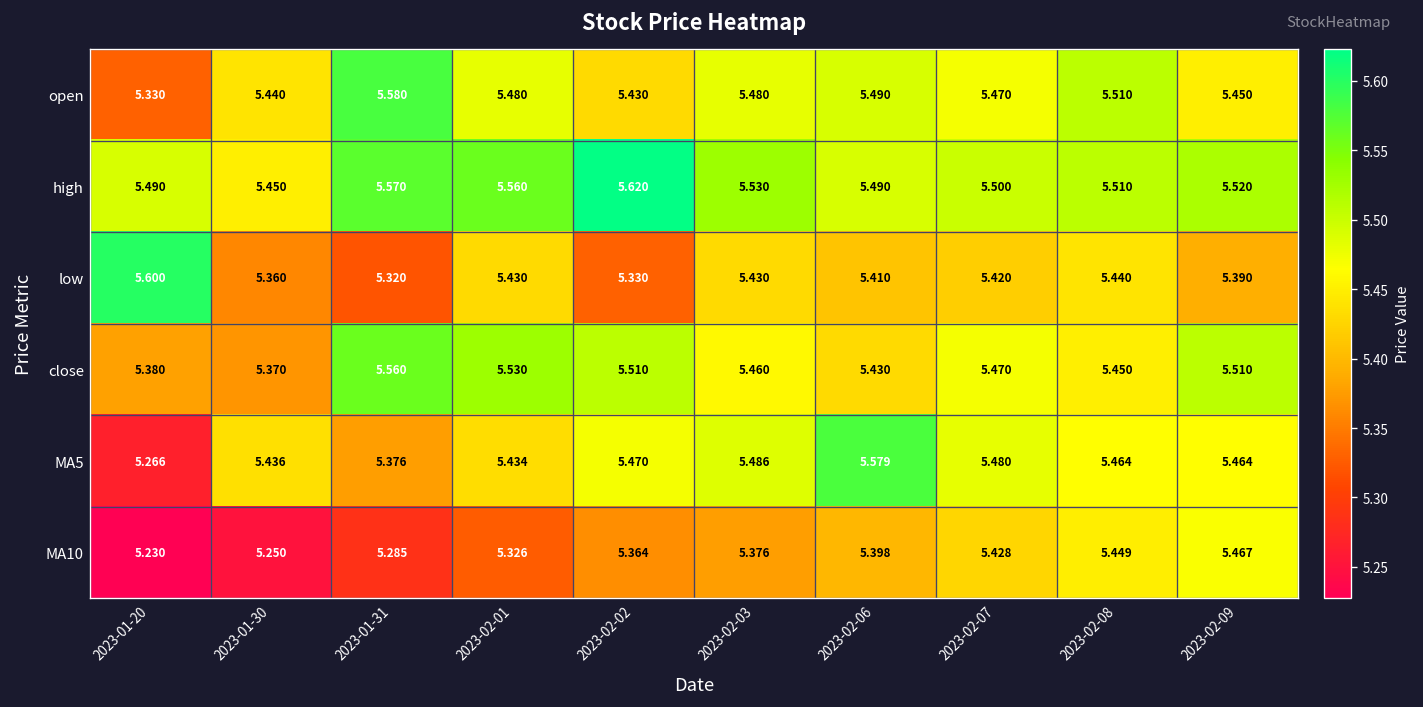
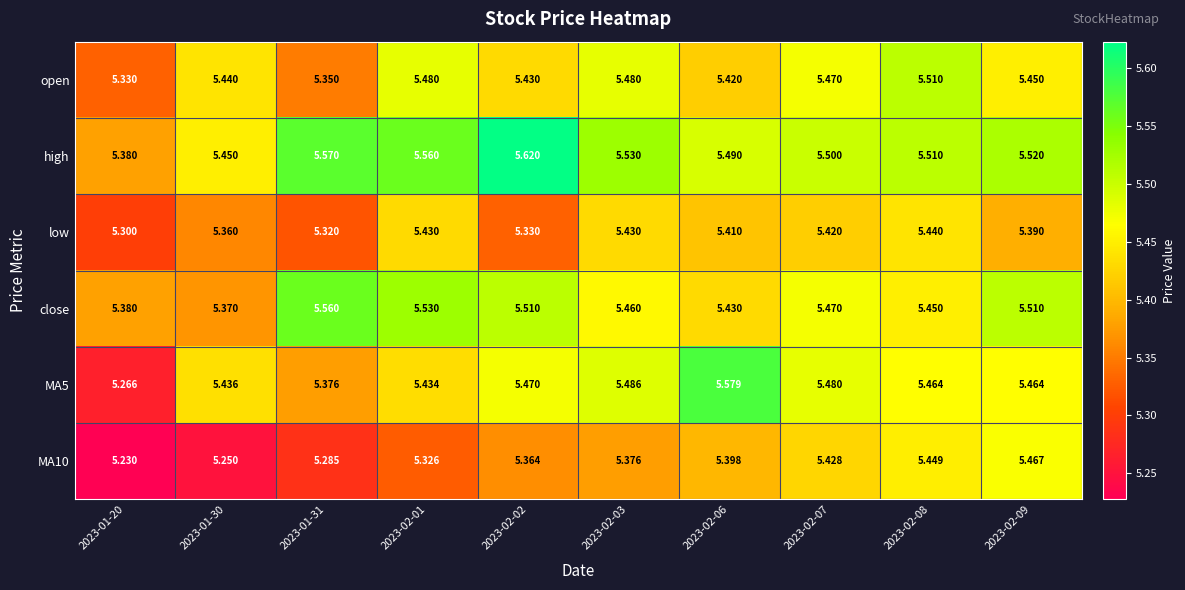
  {
    "open": {
      "2023-01-20": 5.330,
      "2023-01-30": 5.440,
-     "2023-01-31": 5.580,
+     "2023-01-31": 5.350,
      "2023-02-01": 5.480,
      "2023-02-02": 5.430,
      "2023-02-03": 5.480,
-     "2023-02-06": 5.490,
+     "2023-02-06": 5.420,
      "2023-02-07": 5.470,
      "2023-02-08": 5.510,
      "2023-02-09": 5.450
    },
    "high": {
-     "2023-01-20": 5.490,
+     "2023-01-20": 5.380,
      "2023-01-30": 5.450,
      "2023-01-31": 5.570,
      "2023-02-01": 5.560,
      "2023-02-02": 5.620,
      "2023-02-03": 5.530,
      "2023-02-06": 5.490,
      "2023-02-07": 5.500,
      "2023-02-08": 5.510,
      "2023-02-09": 5.520
    },
    "low": {
-     "2023-01-20": 5.600,
+     "2023-01-20": 5.300,
      "2023-01-30": 5.360,
      "2023-01-31": 5.320,
      "2023-02-01": 5.430,
      "2023-02-02": 5.330,
      "2023-02-03": 5.430,
      "2023-02-06": 5.410,
      "2023-02-07": 5.420,
      "2023-02-08": 5.440,
      "2023-02-09": 5.390
    },
    "close": {
      "2023-01-20": 5.380,
      "2023-01-30": 5.370,
      "2023-01-31": 5.560,
      "2023-02-01": 5.530,
      "2023-02-02": 5.510,
      "2023-02-03": 5.460,
      "2023-02-06": 5.430,
      "2023-02-07": 5.470,
      "2023-02-08": 5.450,
      "2023-02-09": 5.510
    },
    "MA5": {
      "2023-01-20": 5.266,
      "2023-01-30": 5.436,
      "2023-01-31": 5.376,
      "2023-02-01": 5.434,
      "2023-02-02": 5.470,
      "2023-02-03": 5.486,
      "2023-02-06": 5.579,
      "2023-02-07": 5.480,
      "2023-02-08": 5.464,
      "2023-02-09": 5.464
    },
    "MA10": {
      "2023-01-20": 5.230,
      "2023-01-30": 5.250,
      "2023-01-31": 5.285,
      "2023-02-01": 5.326,
      "2023-02-02": 5.364,
      "2023-02-03": 5.376,
      "2023-02-06": 5.398,
      "2023-02-07": 5.428,
      "2023-02-08": 5.449,
      "2023-02-09": 5.467
    }
  }
